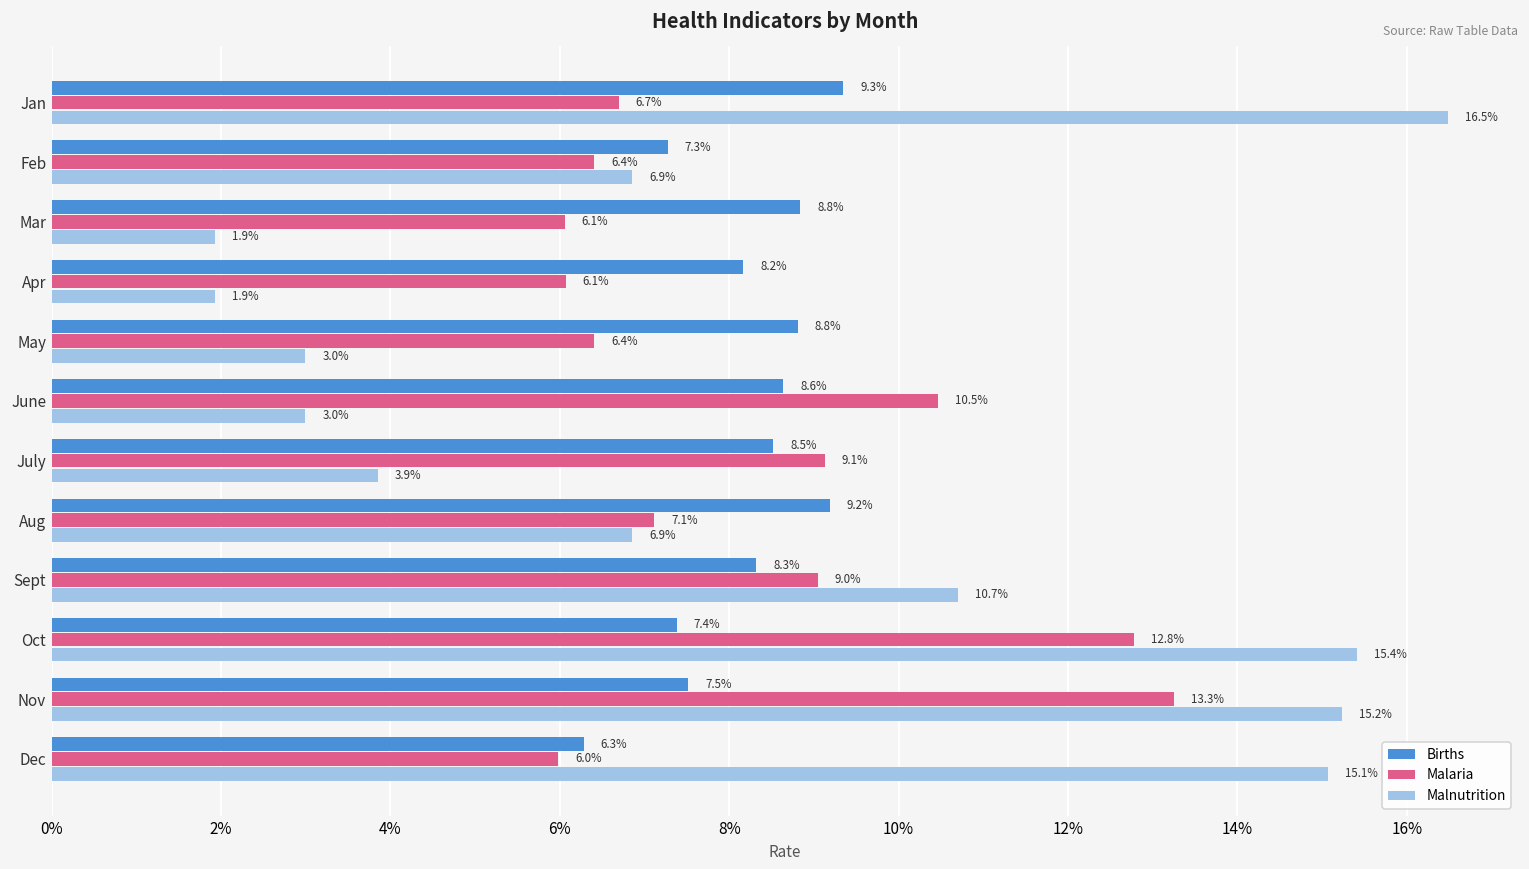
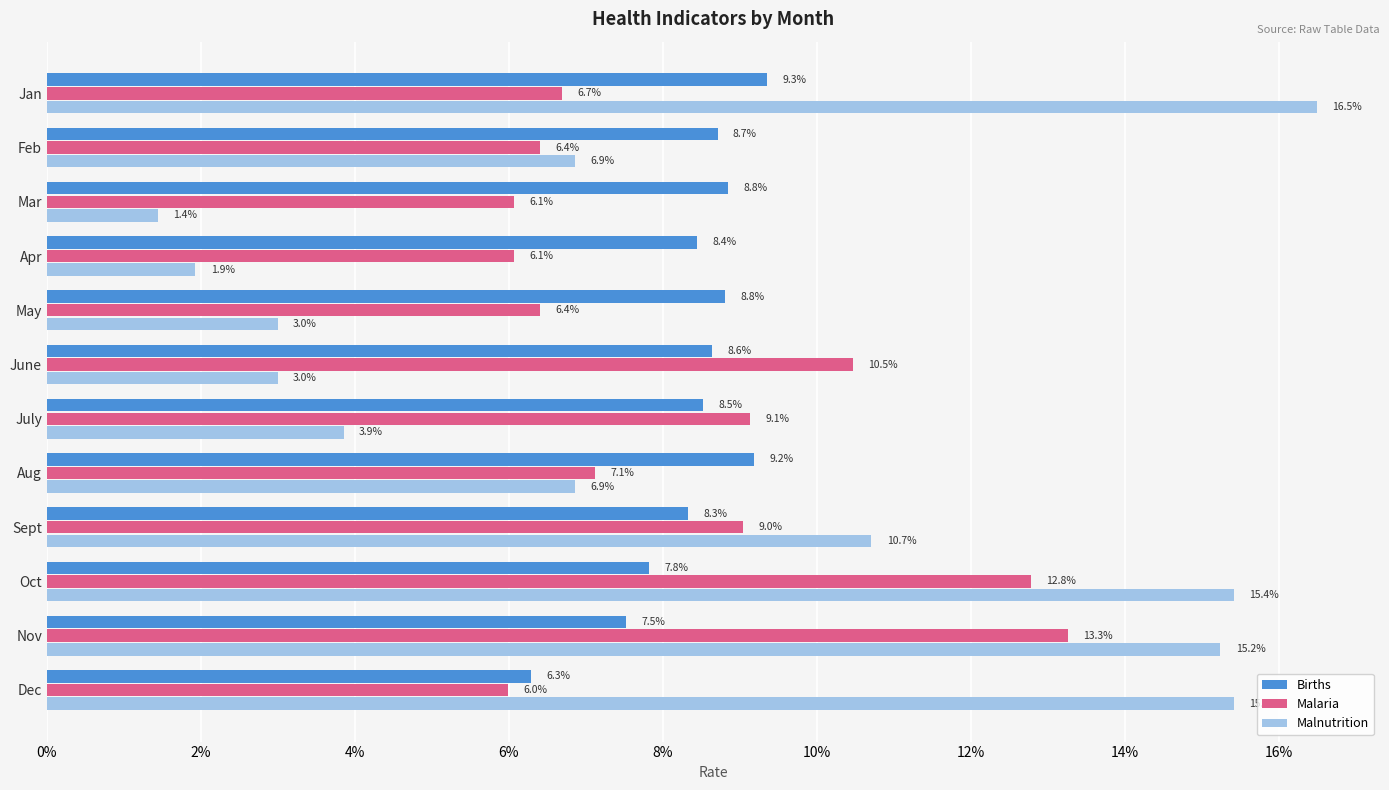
  {
    "Births": {
      "Jan": "9.3%",
-     "Feb": "7.3%",
+     "Feb": "8.7%",
      "Mar": "8.8%",
-     "Apr": "8.2%",
+     "Apr": "8.4%",
      "May": "8.8%",
      "June": "8.6%",
      "July": "8.5%",
      "Aug": "9.2%",
      "Sept": "8.3%",
-     "Oct": "7.4%",
+     "Oct": "7.8%",
      "Nov": "7.5%",
      "Dec": "6.3%"
    },
    "Malaria": {
      "Jan": "6.7%",
      "Feb": "6.4%",
      "Mar": "6.1%",
      "Apr": "6.1%",
      "May": "6.4%",
      "June": "10.5%",
      "July": "9.1%",
      "Aug": "7.1%",
      "Sept": "9.0%",
      "Oct": "12.8%",
      "Nov": "13.3%",
      "Dec": "6.0%"
    },
    "Malnutrition": {
      "Jan": "16.5%",
      "Feb": "6.9%",
-     "Mar": "1.9%",
+     "Mar": "1.4%",
      "Apr": "1.9%",
      "May": "3.0%",
      "June": "3.0%",
      "July": "3.9%",
      "Aug": "6.9%",
      "Sept": "10.7%",
      "Oct": "15.4%",
      "Nov": "15.2%",
-     "Dec": "15.1%"
+     "Dec": "15.4%"
    }
  }
